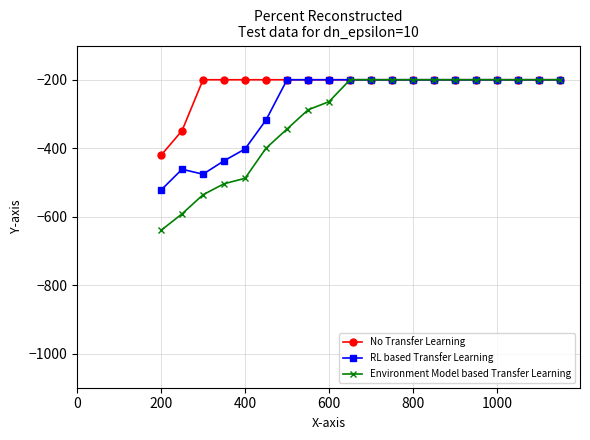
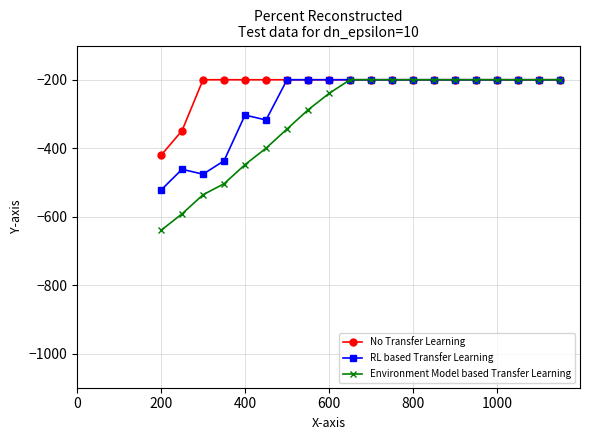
  {
    "No Transfer Learning": {
      "200": -420,
      "400": -200
    },
    "RL based Transfer Learning": {
      "200": -520,
-     "400": -400
+     "400": -300
    },
    "Environment Model based Transfer Learning": {
      "200": -640,
-     "400": -490,
-     "600": -260
+     "400": -450,
+     "600": -240
    }
  }
